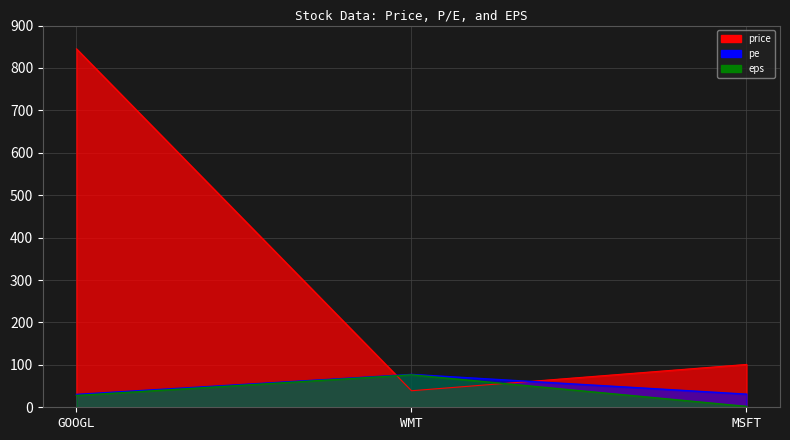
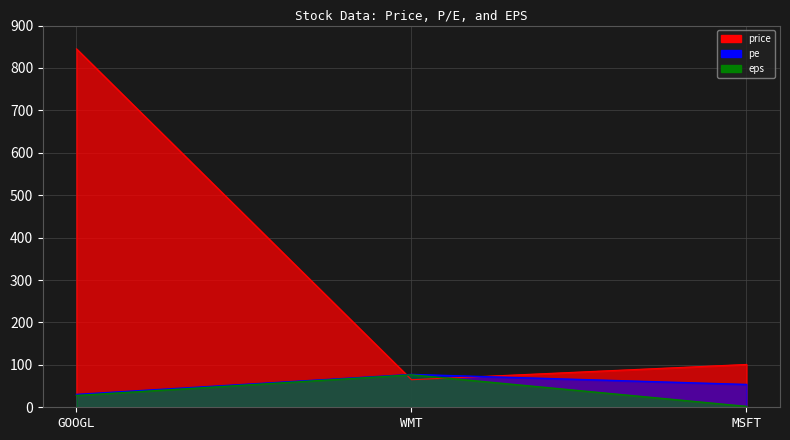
  {
    "price": {
      "GOOGL": 850,
-     "WMT": 40,
+     "WMT": 70,
      "MSFT": 100
    },
    "pe": {
-     "MSFT": 30
+     "MSFT": 50
    },
    "eps": {
      "MSFT": 0
    }
  }
